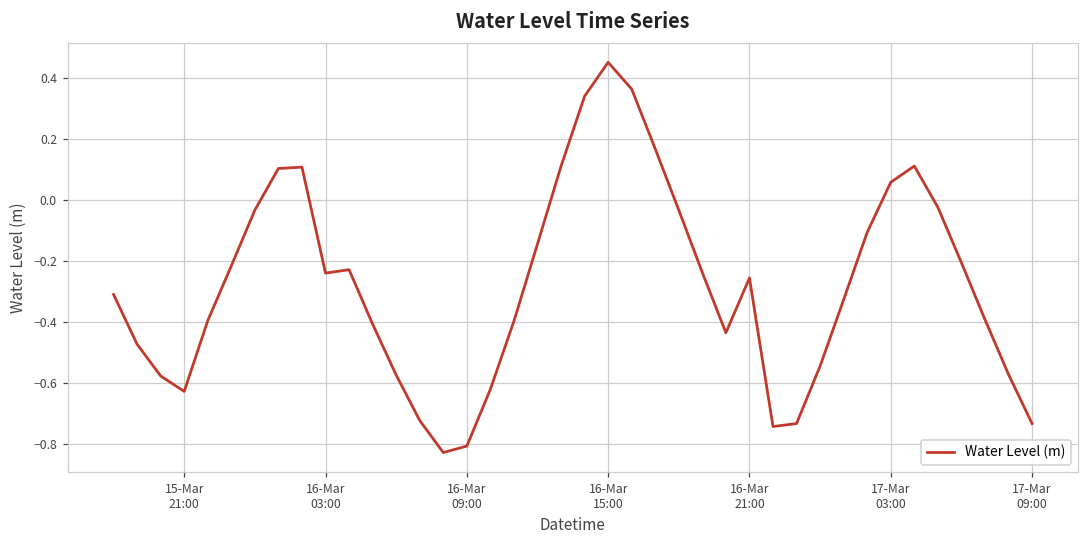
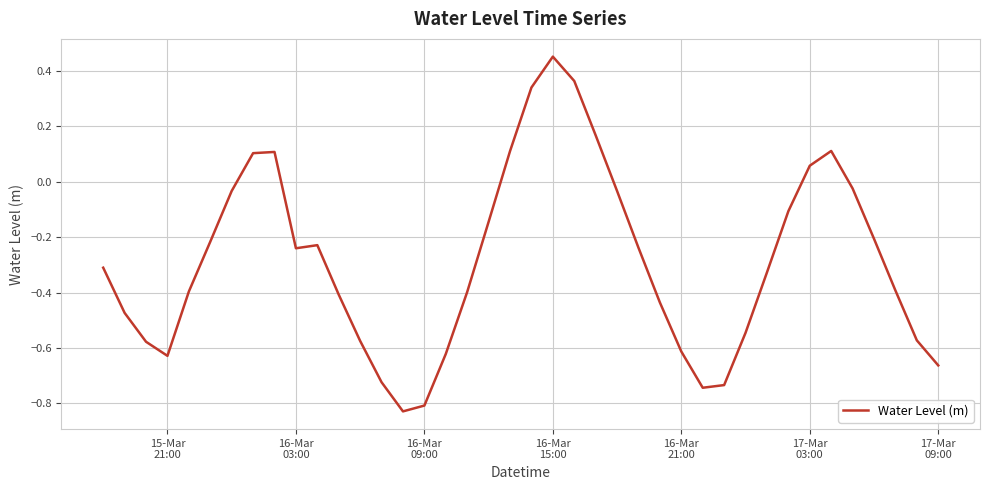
  {
    "15-Mar 21:00": -0.63,
    "16-Mar 03:00": -0.24,
    "16-Mar 09:00": -0.81,
    "16-Mar 15:00": 0.45,
-   "16-Mar 21:00": -0.26,
+   "16-Mar 21:00": -0.61,
    "17-Mar 03:00": 0.06,
-   "17-Mar 09:00": -0.73
+   "17-Mar 09:00": -0.66
  }
